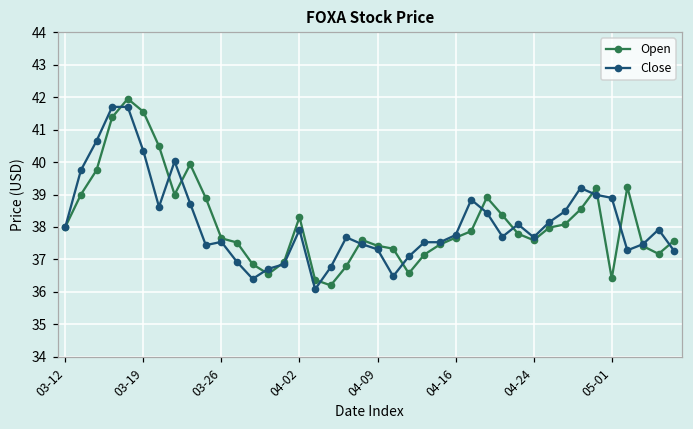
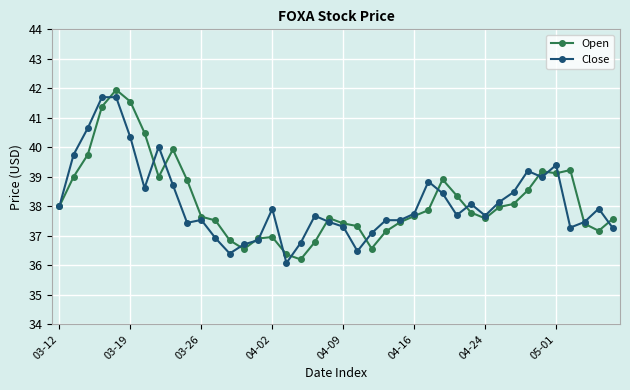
  {
    "Open": {
      "03-19": 41.5,
      "03-26": 37.7,
-     "04-02": 38.3,
+     "04-02": 37.0,
      "04-09": 37.4,
      "04-24": 37.6,
-     "05-01": 36.4
+     "05-01": 39.1
    },
    "Close": {
      "03-19": 40.3,
      "03-26": 37.5,
      "04-02": 37.9,
      "04-09": 37.3,
      "04-24": 37.7,
-     "05-01": 38.9
+     "05-01": 39.4
    }
  }
